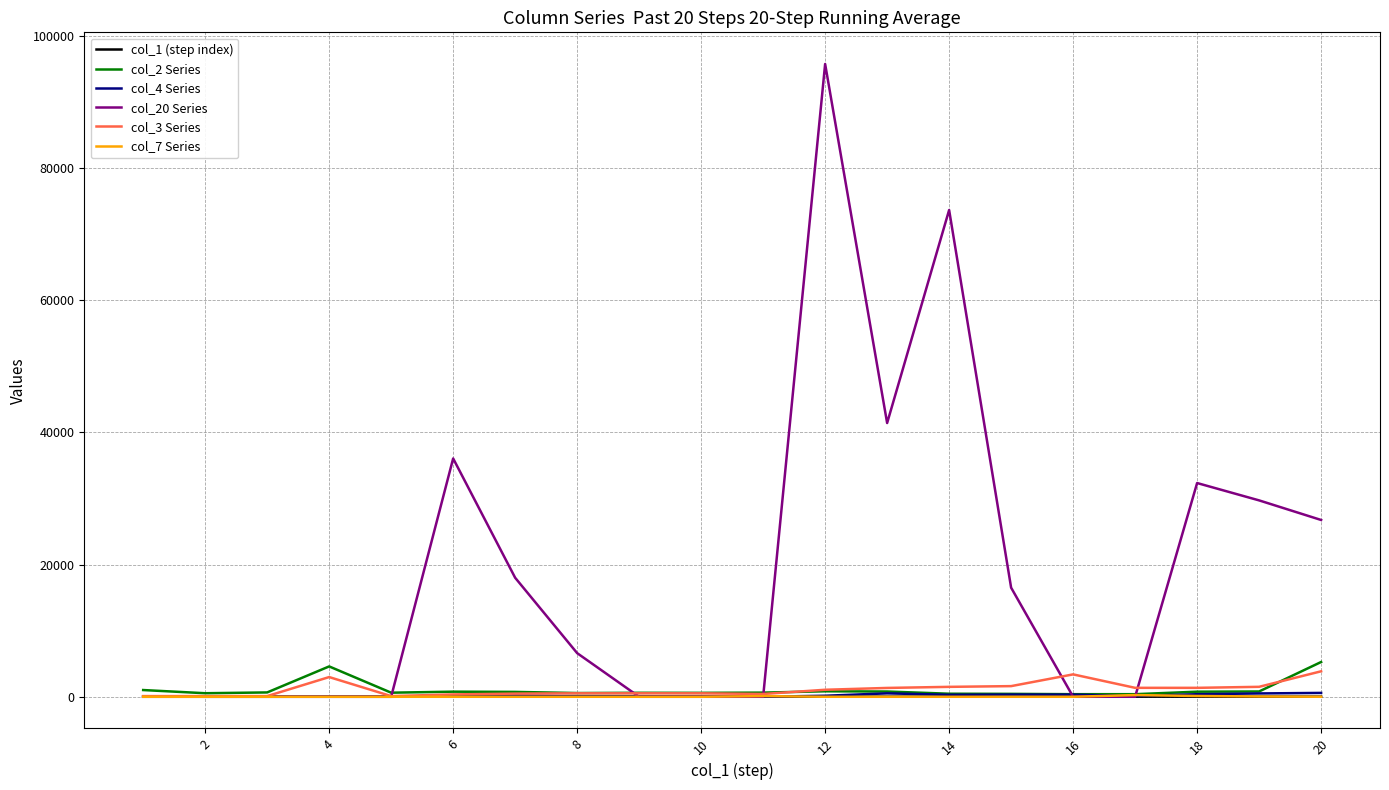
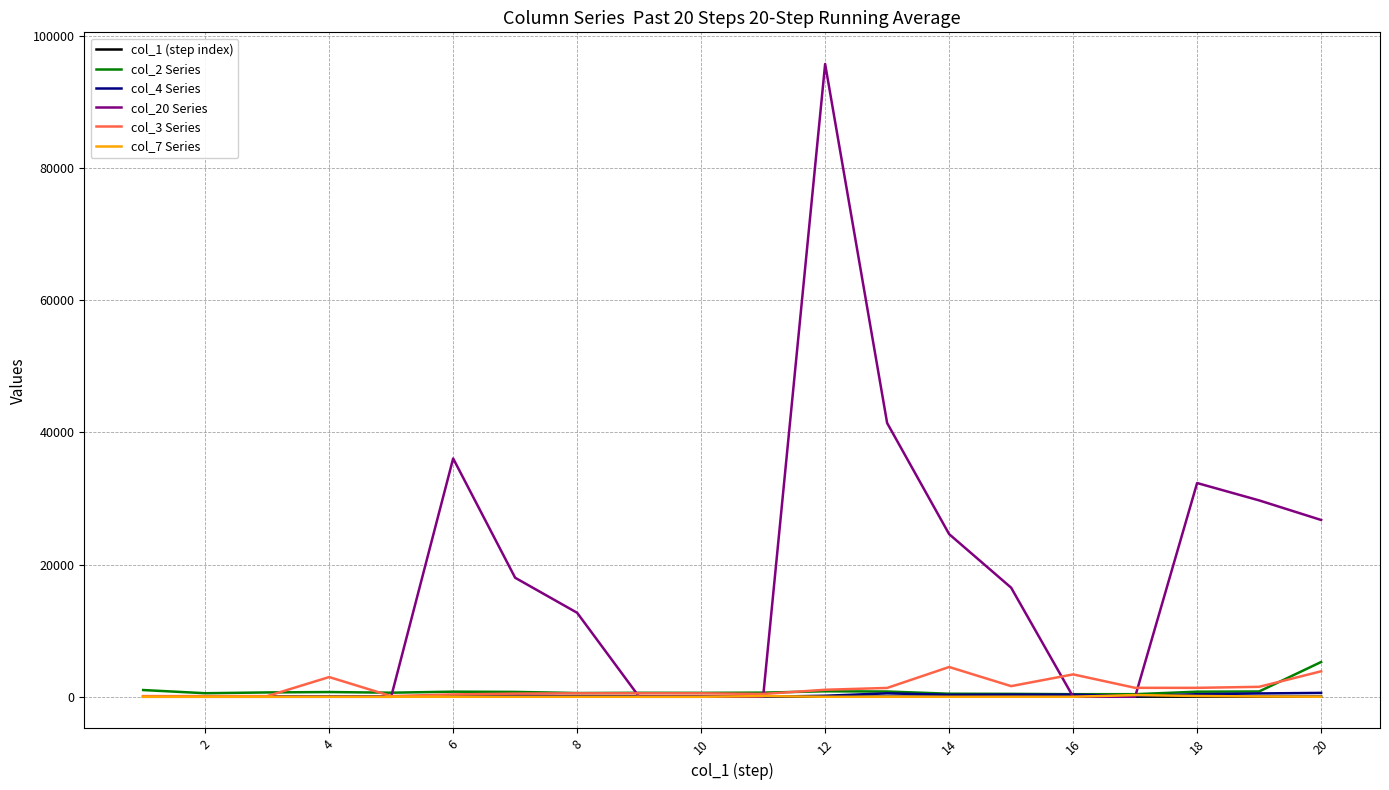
  {
    "col_2 Series": {
      "2": 1000,
-     "4": 5000,
+     "4": 1000,
      "6": 1000,
      "20": 5000
    },
    "col_4 Series": {
      "20": 1000
    },
    "col_20 Series": {
      "6": 36000,
-     "8": 7000,
+     "8": 13000,
      "12": 96000,
-     "14": 74000,
+     "14": 25000,
      "18": 32000,
      "20": 27000
    },
    "col_3 Series": {
      "4": 3000,
-     "14": 2000,
+     "14": 5000,
      "16": 3000,
      "18": 1000,
      "20": 4000
    }
  }
